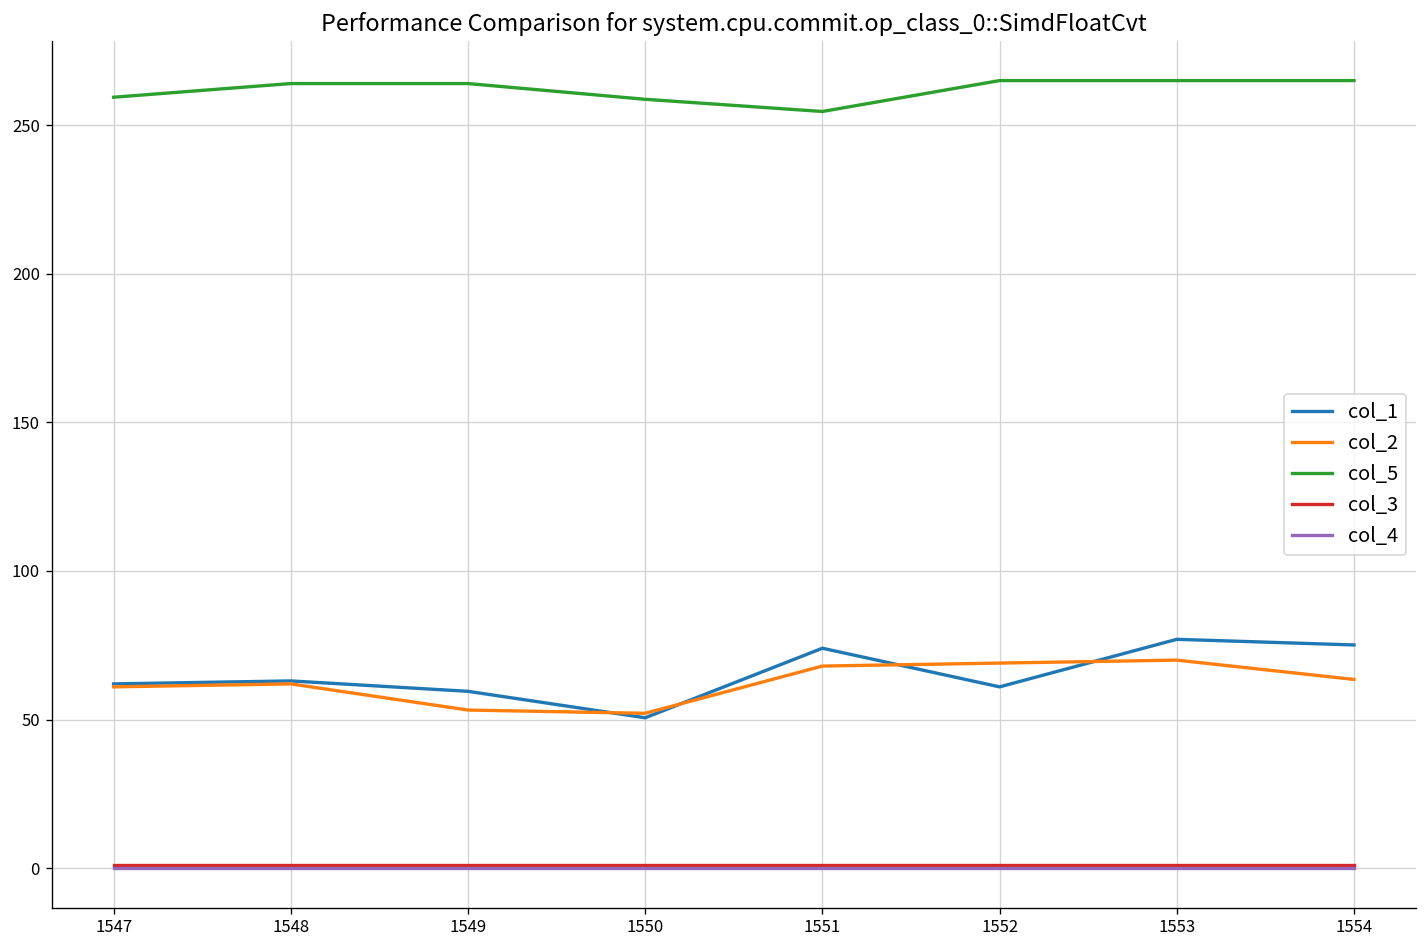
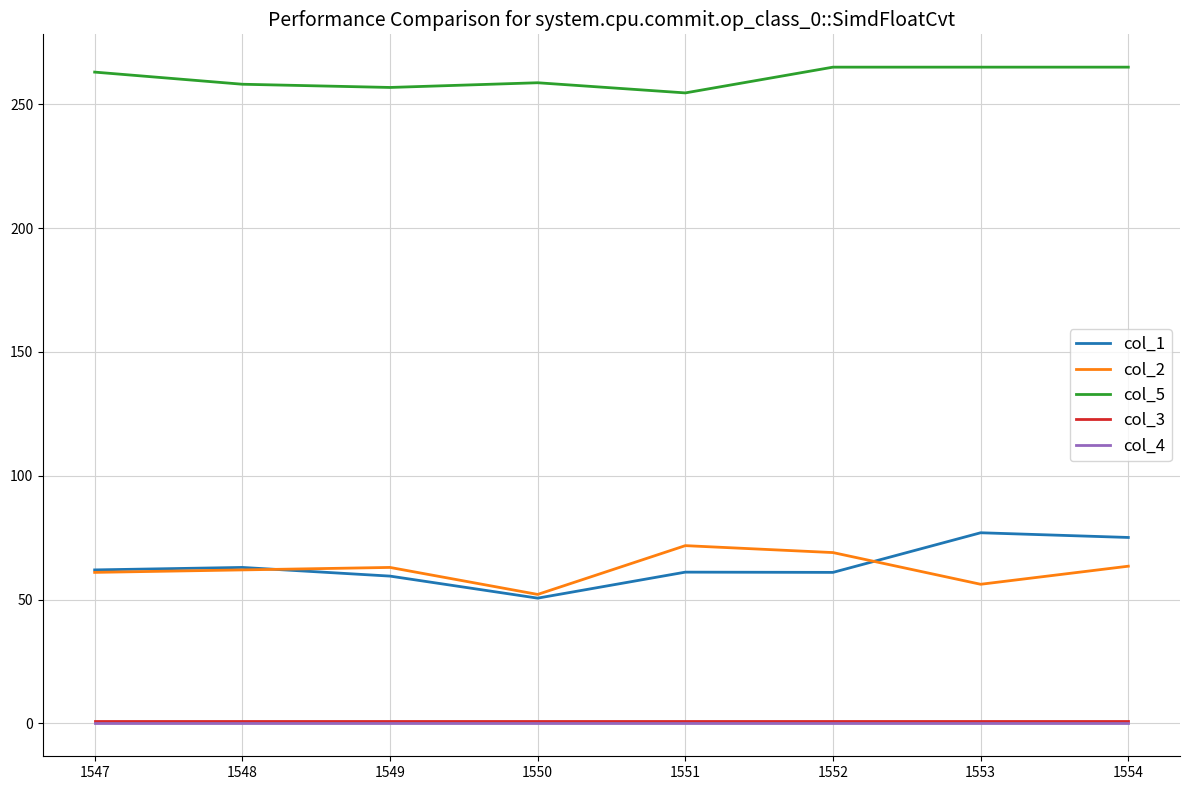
  {
    "col_1": {
      "1549": 60,
      "1550": 51,
-     "1551": 74,
+     "1551": 61,
      "1552": 61,
      "1553": 77,
      "1554": 75
    },
    "col_2": {
-     "1549": 53,
+     "1549": 63,
      "1550": 52,
-     "1551": 68,
+     "1551": 72,
      "1552": 69,
-     "1553": 70,
+     "1553": 56,
      "1554": 64
    },
    "col_5": {
-     "1547": 259,
-     "1548": 264,
-     "1549": 264,
+     "1547": 263,
+     "1548": 258,
+     "1549": 257,
      "1550": 259,
      "1551": 255,
      "1552": 265,
      "1553": 265,
      "1554": 265
    }
  }
